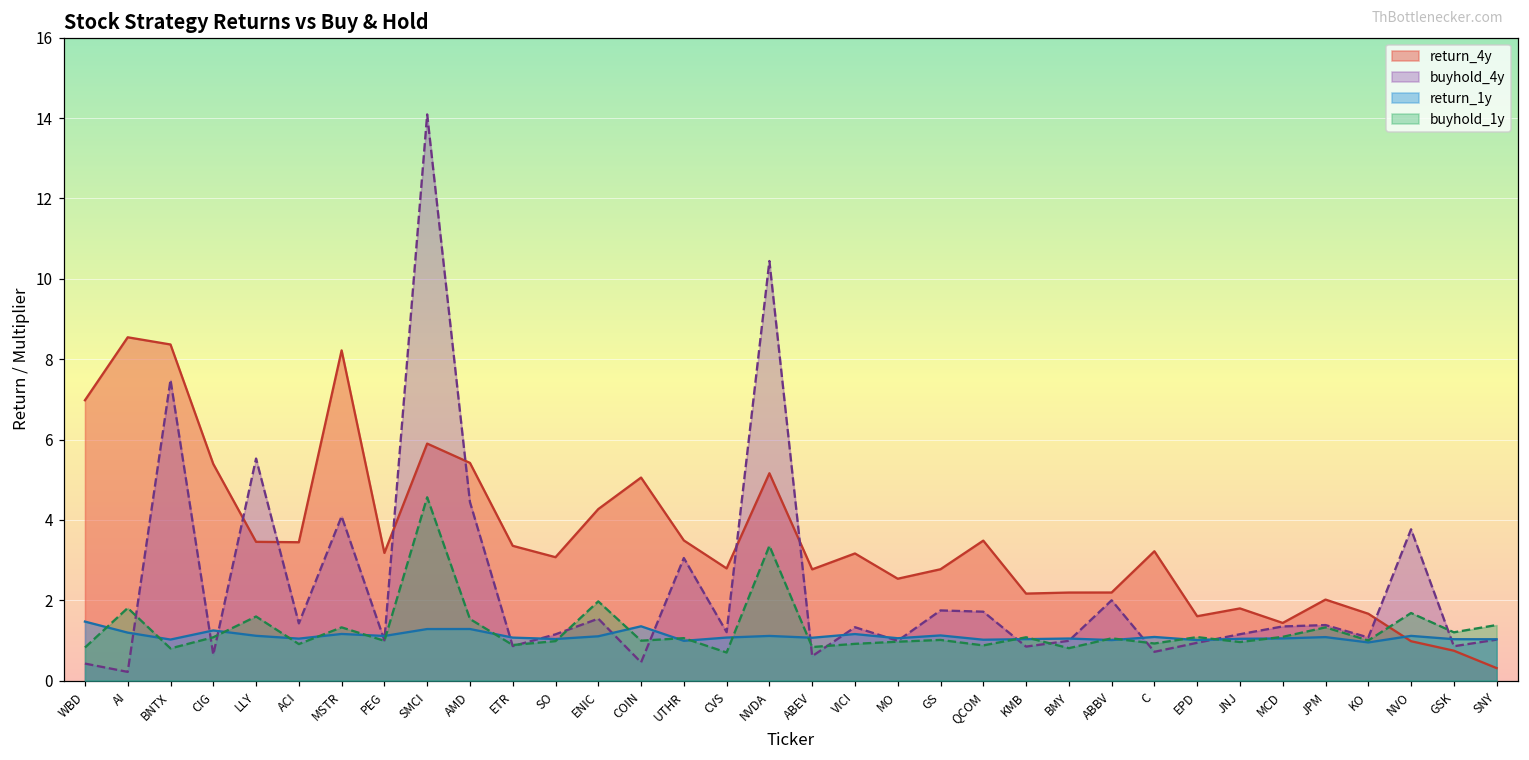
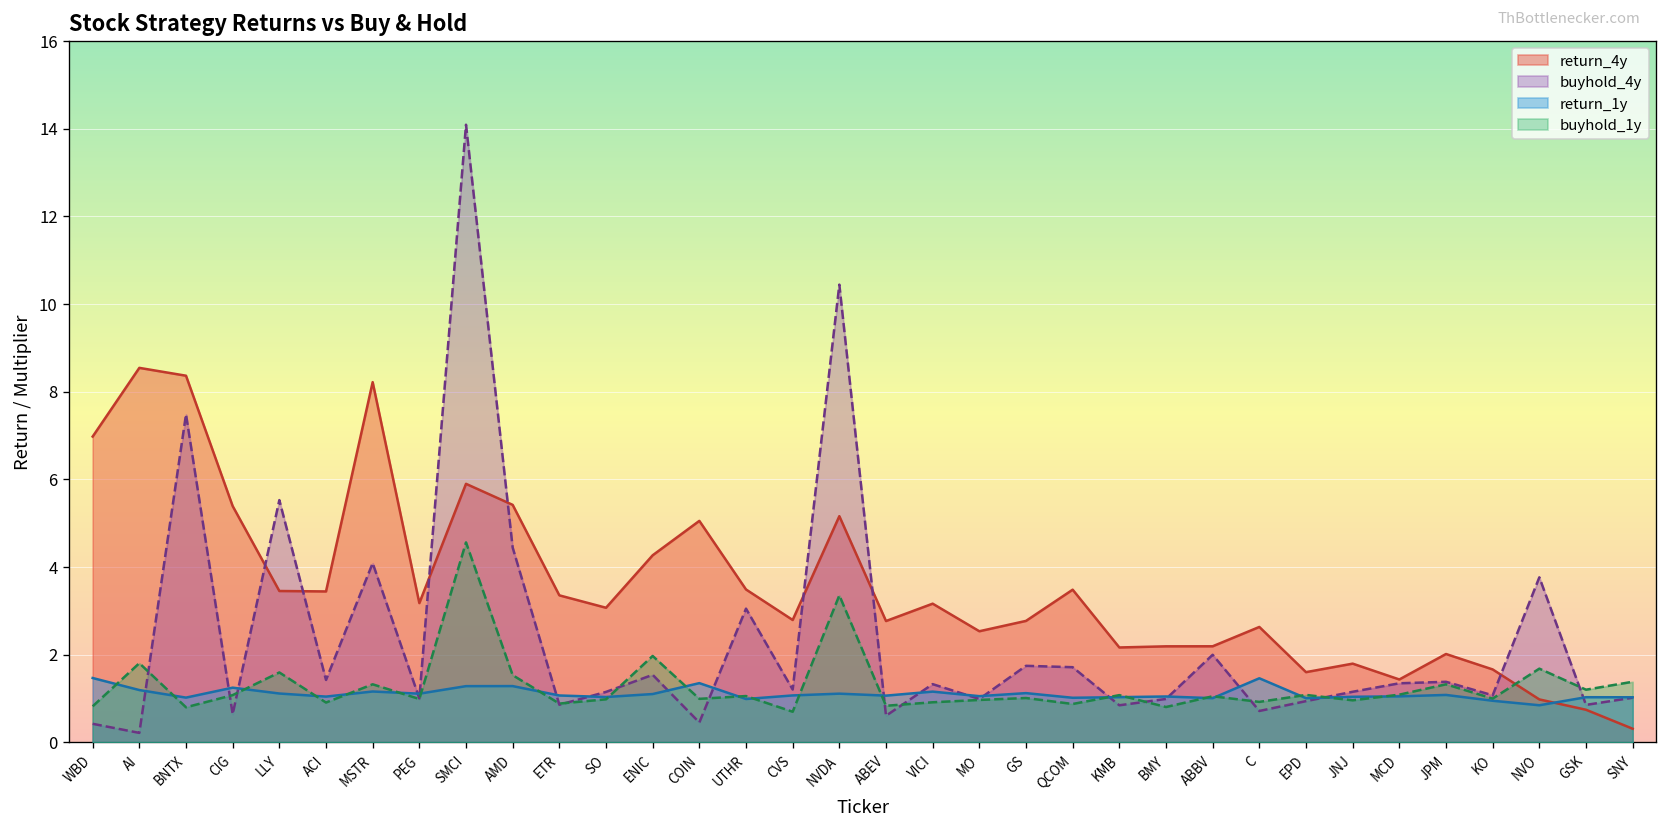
  {
    "return_4y": {
      "WBD": 7.0,
      "AI": 8.5,
      "BNTX": 8.4,
      "CIG": 5.4,
      "LLY": 3.5,
      "ACI": 3.4,
      "MSTR": 8.2,
      "PEG": 3.2,
      "SMCI": 5.9,
      "AMD": 5.4,
      "ETR": 3.4,
      "SO": 3.1,
      "ENIC": 4.3,
      "COIN": 5.1,
      "UTHR": 3.5,
      "CVS": 2.8,
      "NVDA": 5.2,
      "ABEV": 2.8,
      "VICI": 3.2,
      "MO": 2.5,
      "GS": 2.8,
      "QCOM": 3.5,
      "KMB": 2.2,
      "BMY": 2.2,
      "ABBV": 2.2,
-     "C": 3.2,
+     "C": 2.6,
      "EPD": 1.6,
      "JNJ": 1.8,
      "MCD": 1.4,
      "JPM": 2.0,
      "KO": 1.7,
      "NVO": 1.0,
      "GSK": 0.7,
      "SNY": 0.3
    },
    "buyhold_4y": {
      "WBD": 0.4,
      "AI": 0.2,
      "BNTX": 7.5,
      "CIG": 0.6,
      "LLY": 5.5,
      "ACI": 1.4,
      "MSTR": 4.1,
      "SMCI": 14.1,
      "AMD": 4.4,
      "SO": 1.2,
      "ENIC": 1.5,
      "COIN": 0.5,
      "UTHR": 3.1,
      "CVS": 1.2,
      "NVDA": 10.4,
      "ABEV": 0.6,
      "VICI": 1.3,
      "GS": 1.7,
      "QCOM": 1.7,
      "KMB": 0.8,
      "ABBV": 2.0,
      "C": 0.7,
      "JNJ": 1.2,
      "MCD": 1.3,
      "KO": 1.1,
      "NVO": 3.8,
      "GSK": 0.9
    },
    "return_1y": {
      "WBD": 1.5,
      "AI": 1.2,
      "BNTX": 1.0,
      "CIG": 1.2,
      "LLY": 1.1,
      "ACI": 1.0,
      "MSTR": 1.2,
      "PEG": 1.1,
      "SMCI": 1.3,
      "AMD": 1.3,
      "ETR": 1.1,
      "ENIC": 1.1,
      "COIN": 1.4,
      "CVS": 1.1,
      "NVDA": 1.1,
      "ABEV": 1.1,
      "VICI": 1.2,
      "GS": 1.1,
      "QCOM": 1.0,
-     "C": 1.1,
+     "C": 1.5,
      "JNJ": 1.0,
      "JPM": 1.1,
-     "NVO": 1.1,
+     "NVO": 0.8,
      "GSK": 1.0
    },
    "buyhold_1y": {
      "WBD": 0.8,
      "AI": 1.8,
      "BNTX": 0.8,
      "CIG": 1.1,
      "LLY": 1.6,
      "ACI": 0.9,
      "MSTR": 1.3,
      "SMCI": 4.6,
      "AMD": 1.5,
      "ENIC": 2.0,
      "COIN": 1.0,
      "CVS": 0.7,
      "NVDA": 3.4,
      "ABEV": 0.8,
      "VICI": 0.9,
      "GS": 1.0,
      "QCOM": 0.9,
      "BMY": 0.8,
      "C": 0.9,
      "EPD": 1.1,
      "JNJ": 1.0,
      "NVO": 1.7,
      "GSK": 1.2,
      "SNY": 1.4
    }
  }
